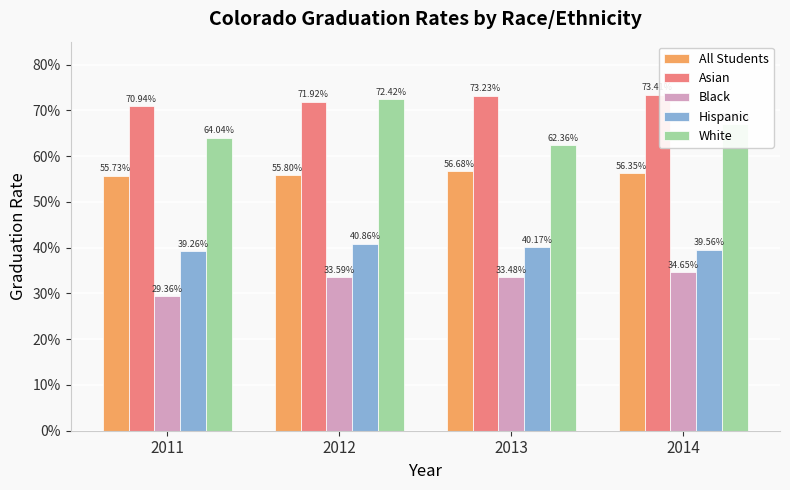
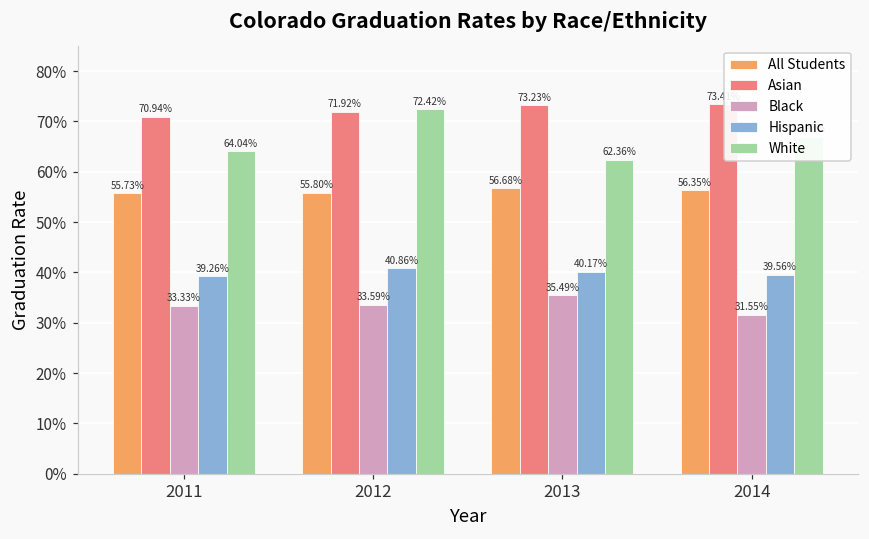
  {
    "Black": {
-     "2011": "29.36%",
+     "2011": "33.33%",
      "2012": "33.59%",
-     "2013": "33.48%",
-     "2014": "34.65%"
+     "2013": "35.49%",
+     "2014": "31.55%"
    },
    "Hispanic": {
      "2011": "39.26%",
      "2012": "40.86%",
      "2013": "40.17%",
      "2014": "39.56%"
    },
    "White": {
      "2011": "64.04%",
      "2012": "72.42%",
      "2013": "62.36%"
    }
  }
